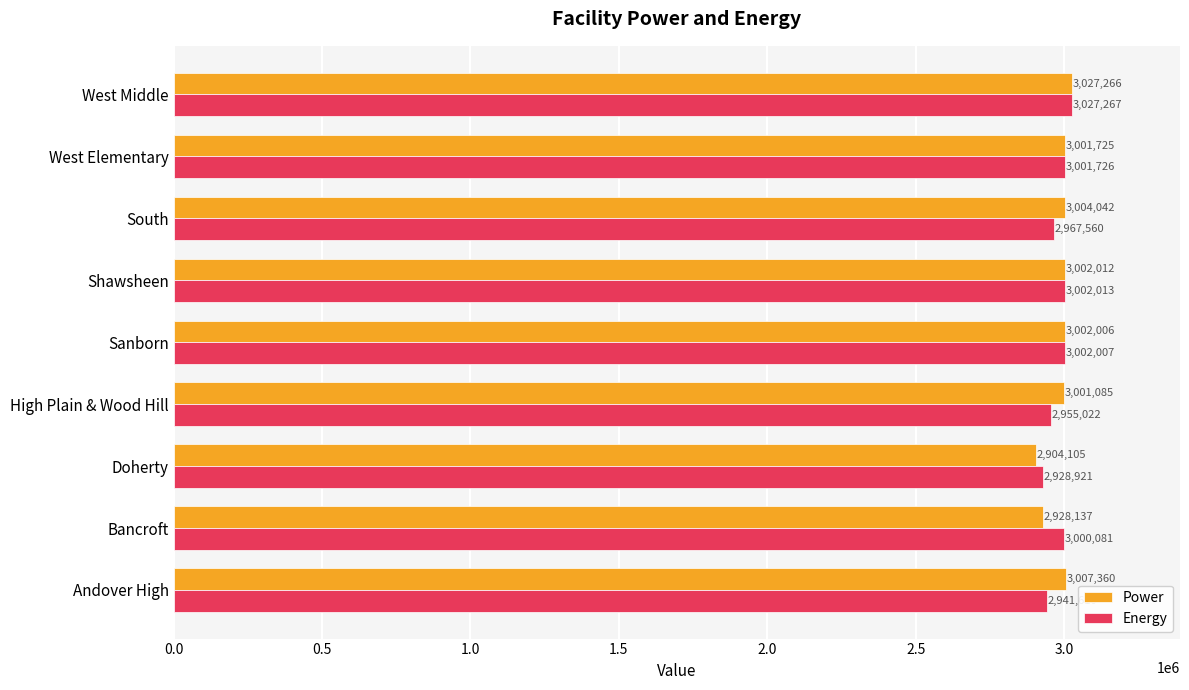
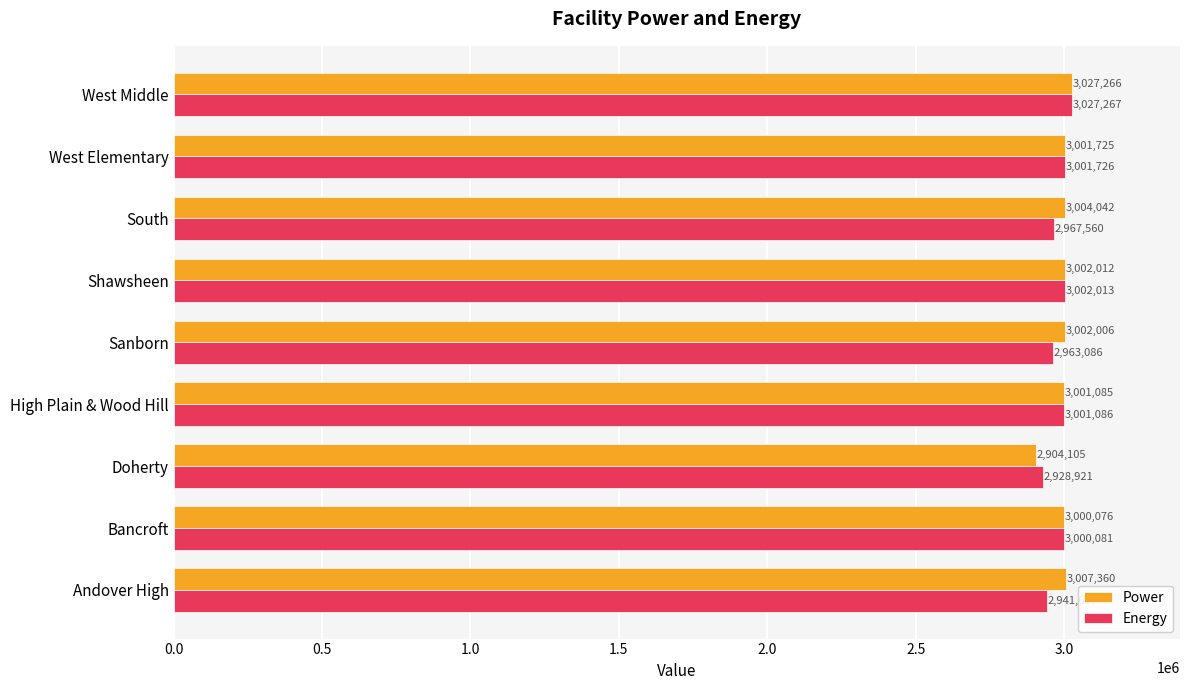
  {
    "Power": {
      "West Middle": "3,027,266",
      "West Elementary": "3,001,725",
      "South": "3,004,042",
      "Shawsheen": "3,002,012",
      "Sanborn": "3,002,006",
      "High Plain & Wood Hill": "3,001,085",
      "Doherty": "2,904,105",
-     "Bancroft": "2,928,137",
+     "Bancroft": "3,000,076",
      "Andover High": "3,007,360"
    },
    "Energy": {
      "West Middle": "3,027,267",
      "West Elementary": "3,001,726",
      "South": "2,967,560",
      "Shawsheen": "3,002,013",
-     "Sanborn": "3,002,007",
-     "High Plain & Wood Hill": "2,955,022",
+     "Sanborn": "2,963,086",
+     "High Plain & Wood Hill": "3,001,086",
      "Doherty": "2,928,921",
      "Bancroft": "3,000,081"
    }
  }
